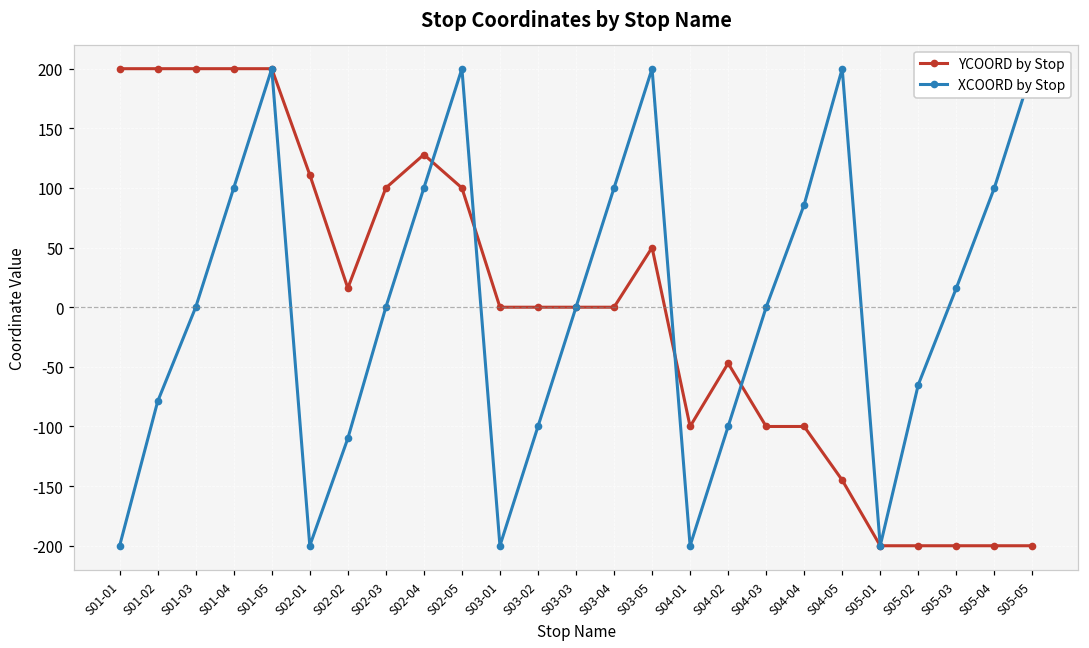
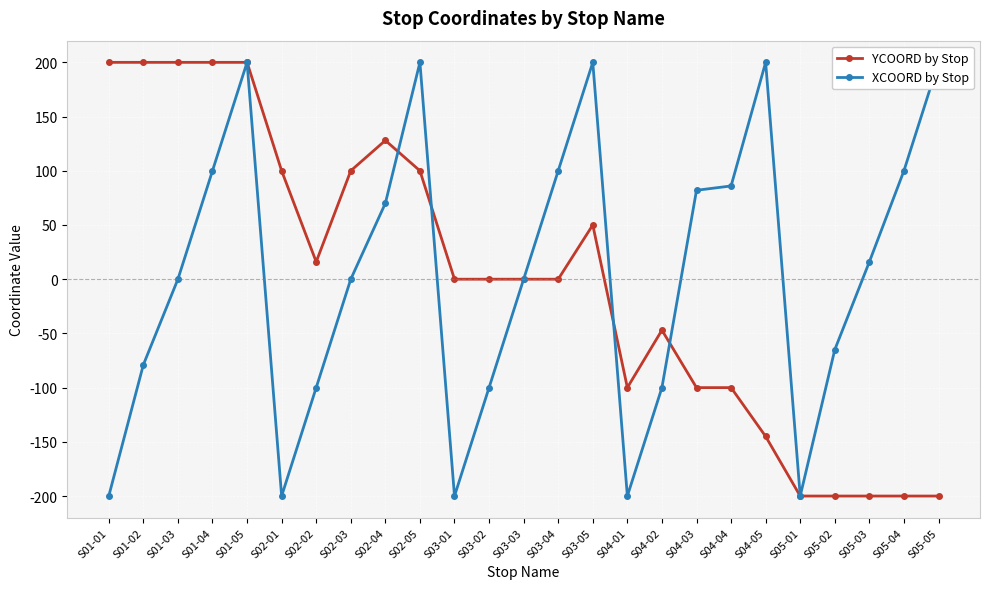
  {
    "YCOORD by Stop": {
      "S01-01": 200,
      "S01-02": 200,
      "S01-03": 200,
      "S01-04": 200,
-     "S02-01": 111,
+     "S02-01": 100,
      "S02-02": 16,
      "S02-03": 100,
      "S02-04": 128,
      "S02-05": 100,
      "S03-01": 0,
      "S03-02": 0,
      "S03-04": 0,
      "S03-05": 50,
      "S04-01": -100,
      "S04-02": -47,
      "S04-03": -100,
      "S04-04": -100,
      "S04-05": -145,
      "S05-02": -200,
      "S05-03": -200,
      "S05-04": -200,
      "S05-05": -200
    },
    "XCOORD by Stop": {
      "S01-01": -200,
      "S01-02": -79,
      "S01-03": 0,
      "S01-04": 100,
      "S02-01": -200,
-     "S02-02": -110,
+     "S02-02": -100,
      "S02-03": 0,
-     "S02-04": 100,
+     "S02-04": 70,
      "S02-05": 200,
      "S03-01": -200,
      "S03-02": -100,
      "S03-04": 100,
      "S03-05": 200,
      "S04-01": -200,
      "S04-02": -100,
-     "S04-03": 0,
+     "S04-03": 82,
      "S04-04": 86,
      "S04-05": 200,
      "S05-02": -65,
      "S05-03": 16,
      "S05-04": 100
    }
  }
